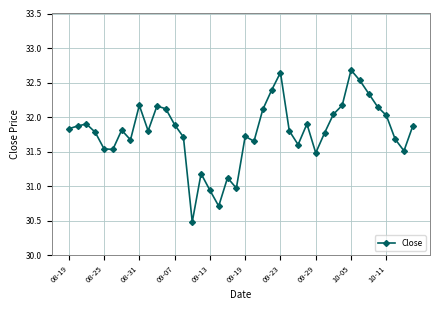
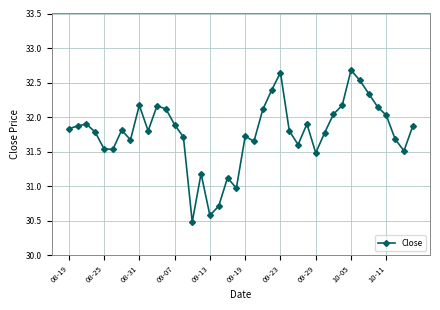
  {
    "08-19": 31.8,
    "08-25": 31.5,
    "08-31": 32.2,
    "09-07": 31.9,
-   "09-13": 30.9,
+   "09-13": 30.6,
    "09-19": 31.7,
    "09-23": 32.6,
    "09-29": 31.5,
    "10-05": 32.7,
    "10-11": 32.0
  }
